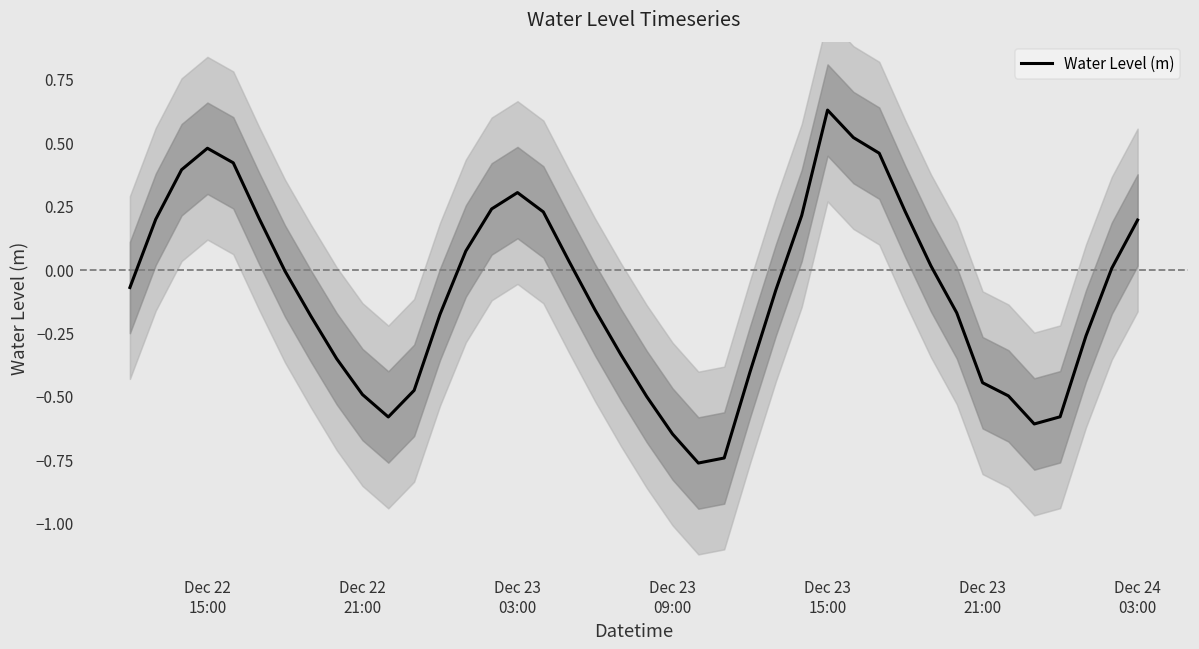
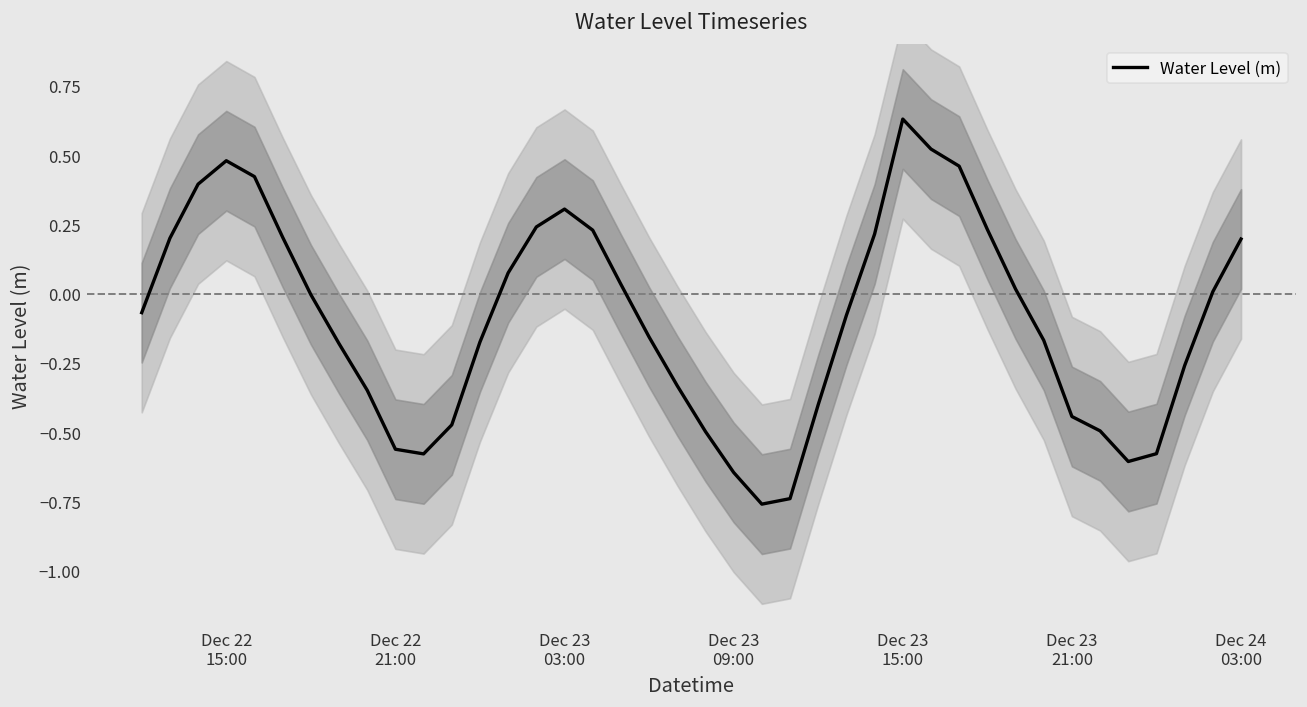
  {
    "Water Level (m)": {
      "Dec 22 15:00": 0.48,
-     "Dec 22 21:00": -0.49,
+     "Dec 22 21:00": -0.56,
      "Dec 23 03:00": 0.31,
      "Dec 23 09:00": -0.65,
      "Dec 23 15:00": 0.63,
      "Dec 23 21:00": -0.44,
      "Dec 24 03:00": 0.20
    }
  }
